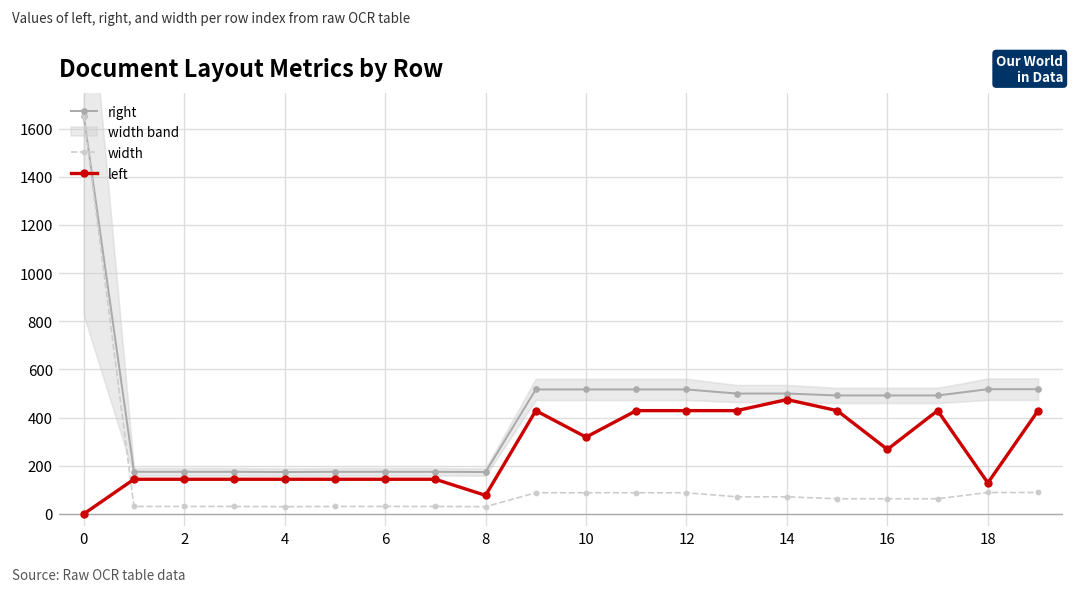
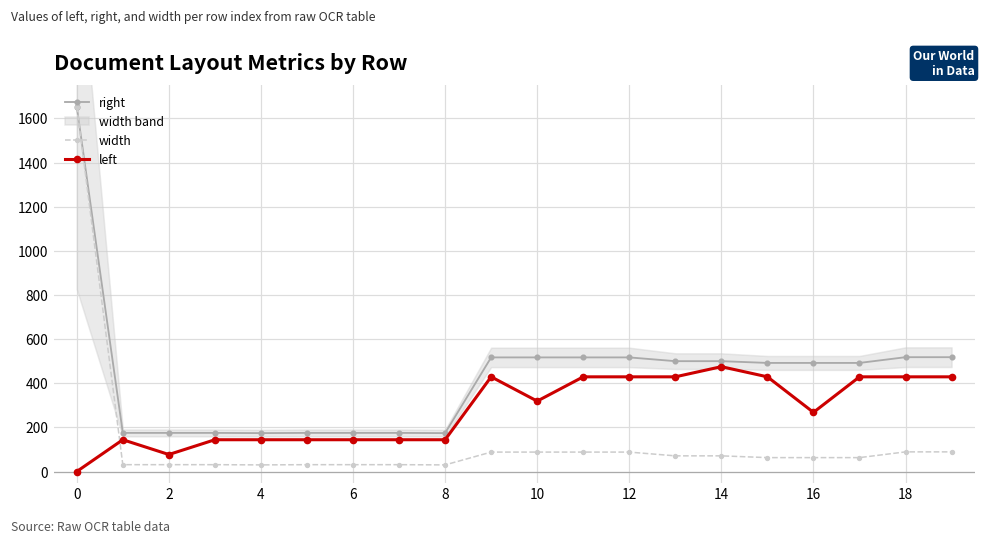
  {
    "left": {
      "0": 0,
-     "2": 140,
+     "2": 80,
      "4": 140,
      "6": 140,
-     "8": 80,
+     "8": 140,
      "10": 320,
      "12": 430,
      "14": 480,
      "16": 270,
-     "18": 130
+     "18": 430
    }
  }
